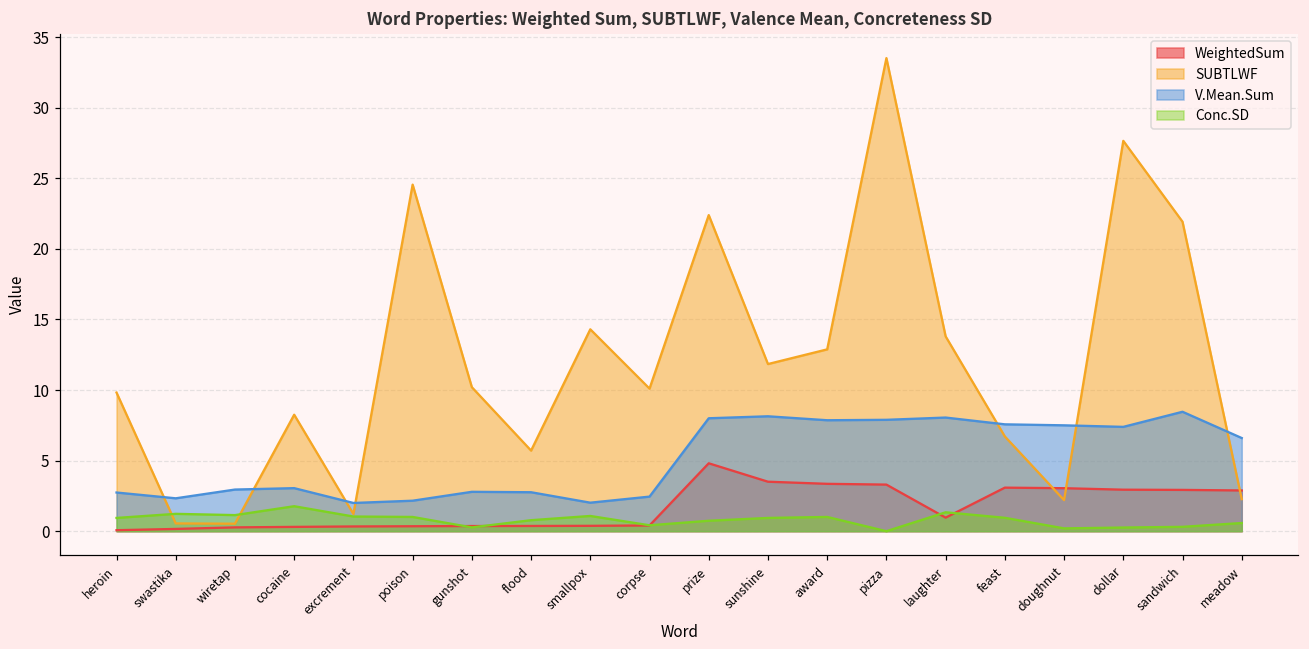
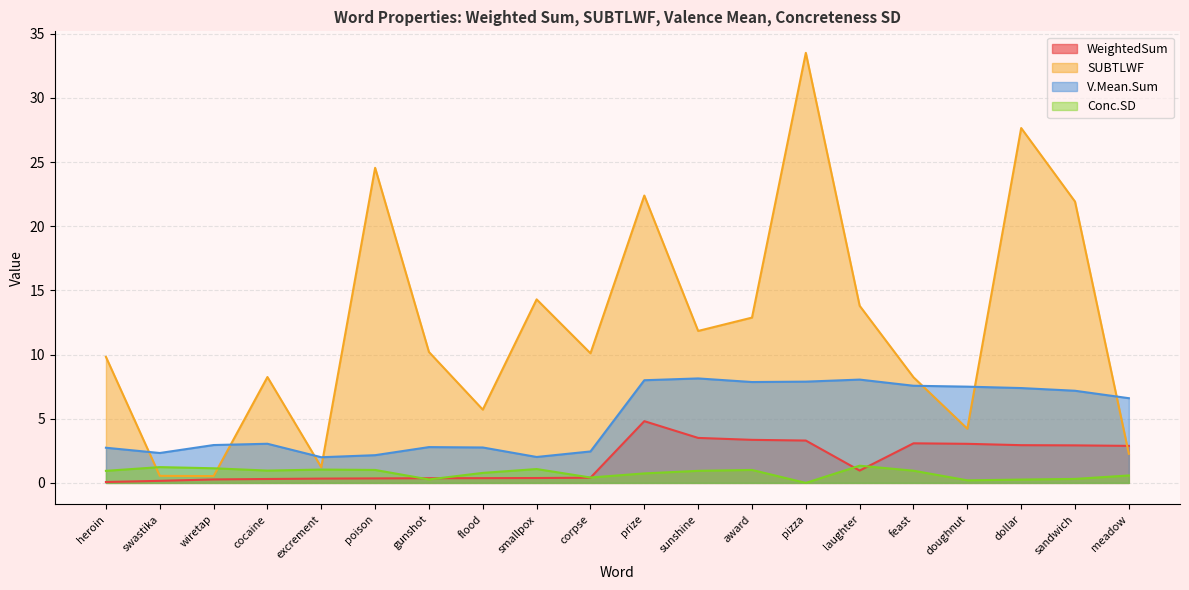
  {
    "WeightedSum": {
      "heroin": 0.1,
      "swastika": 0.2,
      "wiretap": 0.3,
      "cocaine": 0.3,
      "excrement": 0.3,
      "poison": 0.4,
      "flood": 0.4,
      "smallpox": 0.4,
      "prize": 4.8,
      "sunshine": 3.5,
      "award": 3.4,
      "pizza": 3.3,
      "laughter": 1.0,
      "feast": 3.1,
      "doughnut": 3.0,
      "dollar": 2.9,
      "sandwich": 2.9,
      "meadow": 2.9
    },
    "SUBTLWF": {
      "heroin": 9.8,
      "swastika": 0.6,
      "wiretap": 0.5,
      "cocaine": 8.3,
      "poison": 24.6,
      "gunshot": 10.2,
      "flood": 5.7,
      "smallpox": 14.3,
      "corpse": 10.1,
      "prize": 22.4,
      "sunshine": 11.8,
      "award": 12.9,
      "pizza": 33.5,
      "laughter": 13.8,
-     "feast": 6.7,
-     "doughnut": 2.2,
+     "feast": 8.2,
+     "doughnut": 4.2,
      "dollar": 27.7,
      "sandwich": 21.9,
      "meadow": 2.3
    },
    "V.Mean.Sum": {
      "heroin": 2.7,
      "swastika": 2.3,
      "wiretap": 3.0,
      "cocaine": 3.1,
      "excrement": 2.0,
      "poison": 2.2,
      "gunshot": 2.8,
      "flood": 2.8,
      "smallpox": 2.0,
      "corpse": 2.5,
      "prize": 8.0,
      "sunshine": 8.1,
      "award": 7.9,
      "pizza": 7.9,
      "laughter": 8.1,
      "feast": 7.6,
      "doughnut": 7.5,
      "dollar": 7.4,
-     "sandwich": 8.5,
+     "sandwich": 7.2,
      "meadow": 6.6
    },
    "Conc.SD": {
      "heroin": 0.9,
      "swastika": 1.2,
      "wiretap": 1.1,
-     "cocaine": 1.8,
+     "cocaine": 1.0,
      "poison": 1.0,
      "flood": 0.8,
      "smallpox": 1.1,
      "prize": 0.7,
      "sunshine": 0.9,
      "award": 1.0,
      "pizza": 0.0,
      "laughter": 1.3,
      "feast": 1.0,
      "doughnut": 0.2,
      "dollar": 0.3,
      "sandwich": 0.3,
      "meadow": 0.6
    }
  }
